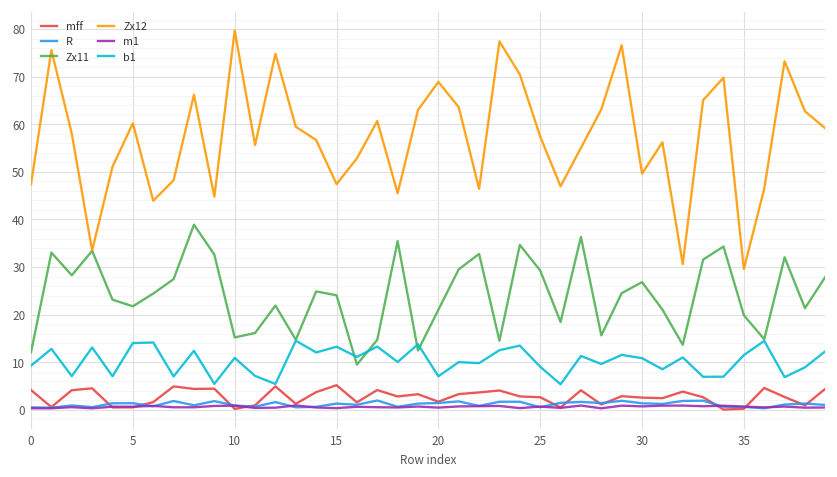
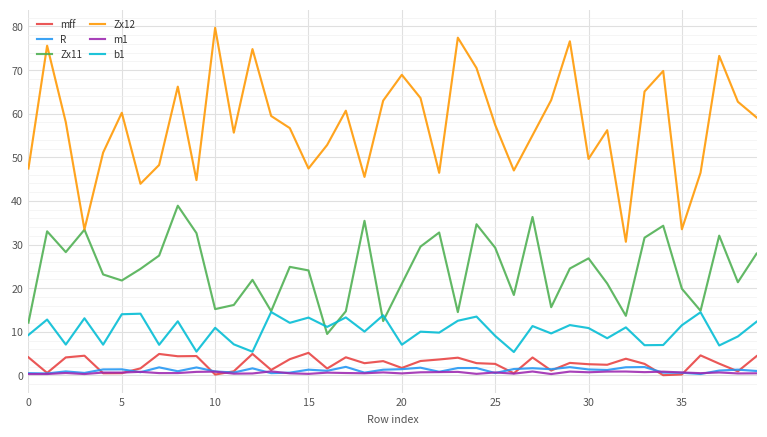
  {
    "mff": {
      "0": 4,
      "10": 0,
      "15": 5,
      "25": 3,
      "30": 3
    },
    "Zx11": {
      "0": 12,
      "5": 22,
      "10": 15,
      "15": 24,
      "20": 21,
      "25": 29,
      "30": 27,
      "35": 20
    },
    "Zx12": {
      "0": 47,
      "5": 60,
      "10": 80,
      "15": 47,
      "20": 69,
      "25": 57,
      "30": 50,
-     "35": 30
+     "35": 34
    },
    "m1": {
      "15": 0,
      "20": 0
    }
  }
